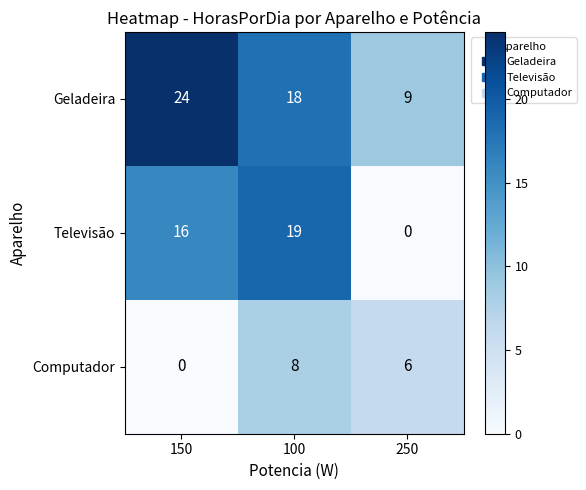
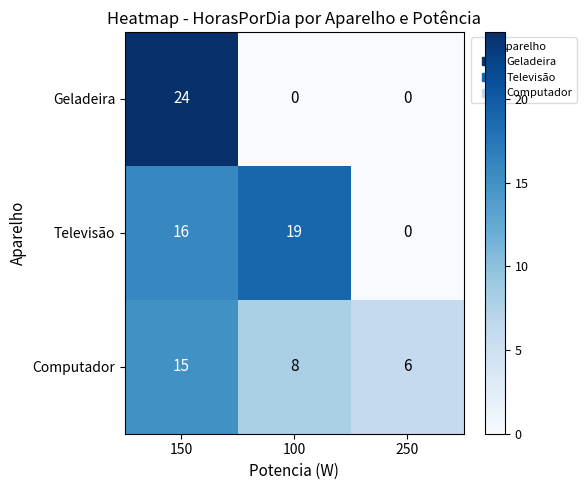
  {
    "Geladeira": {
      "150": 24,
-     "100": 18,
-     "250": 9
+     "100": 0,
+     "250": 0
    },
    "Televisão": {
      "150": 16,
      "100": 19,
      "250": 0
    },
    "Computador": {
-     "150": 0,
+     "150": 15,
      "100": 8,
      "250": 6
    }
  }
